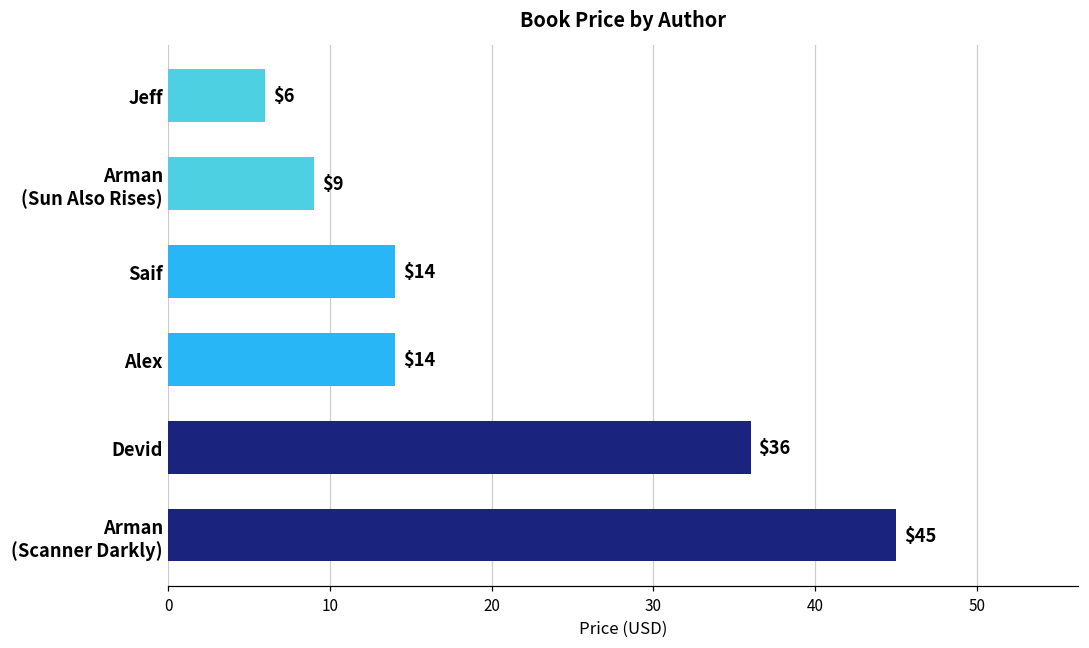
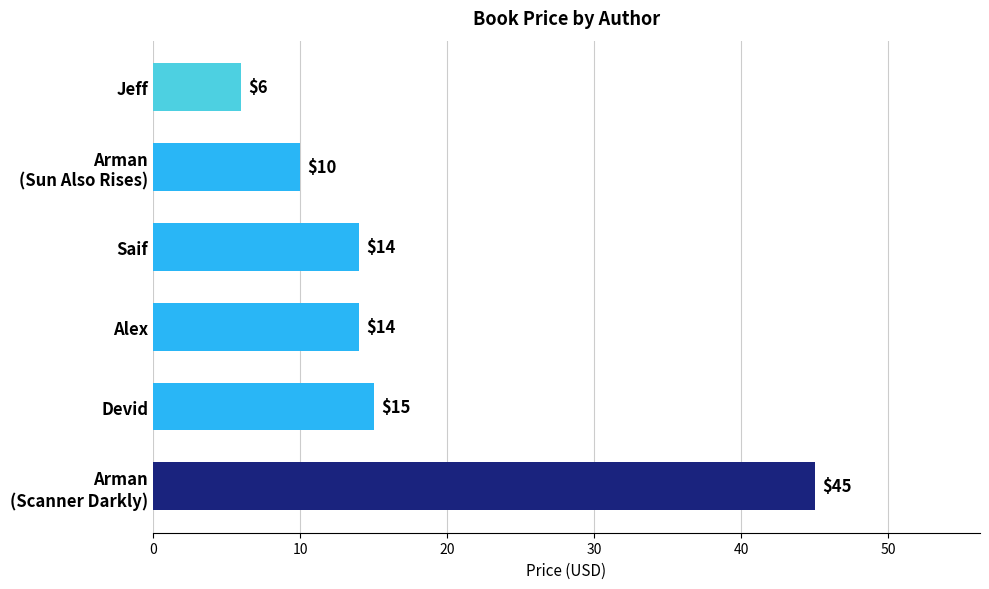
  {
    "Jeff": "$6",
-   "Arman (Sun Also Rises)": "$9",
+   "Arman (Sun Also Rises)": "$10",
    "Saif": "$14",
    "Alex": "$14",
-   "Devid": "$36",
+   "Devid": "$15",
    "Arman (Scanner Darkly)": "$45"
  }
